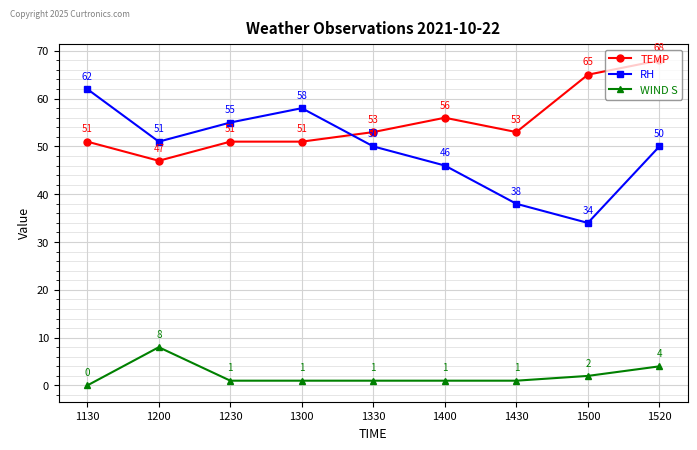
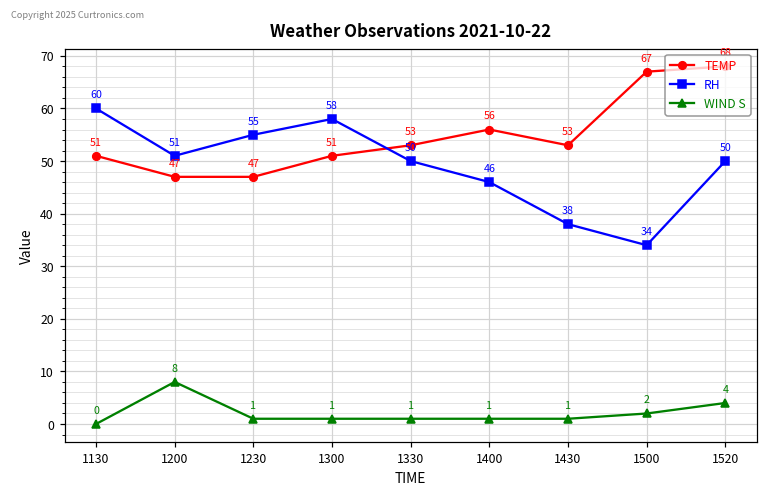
  {
    "TEMP": {
      "1130": 51,
-     "1230": 51,
+     "1230": 47,
      "1300": 51,
      "1330": 53,
      "1400": 56,
      "1430": 53,
-     "1500": 65
+     "1500": 67
    },
    "RH": {
-     "1130": 62,
+     "1130": 60,
      "1200": 51,
      "1230": 55,
      "1300": 58,
      "1400": 46,
      "1430": 38,
      "1500": 34,
      "1520": 50
    },
    "WIND S": {
      "1130": 0,
      "1200": 8,
      "1230": 1,
      "1300": 1,
      "1330": 1,
      "1400": 1,
      "1430": 1,
      "1500": 2,
      "1520": 4
    }
  }
